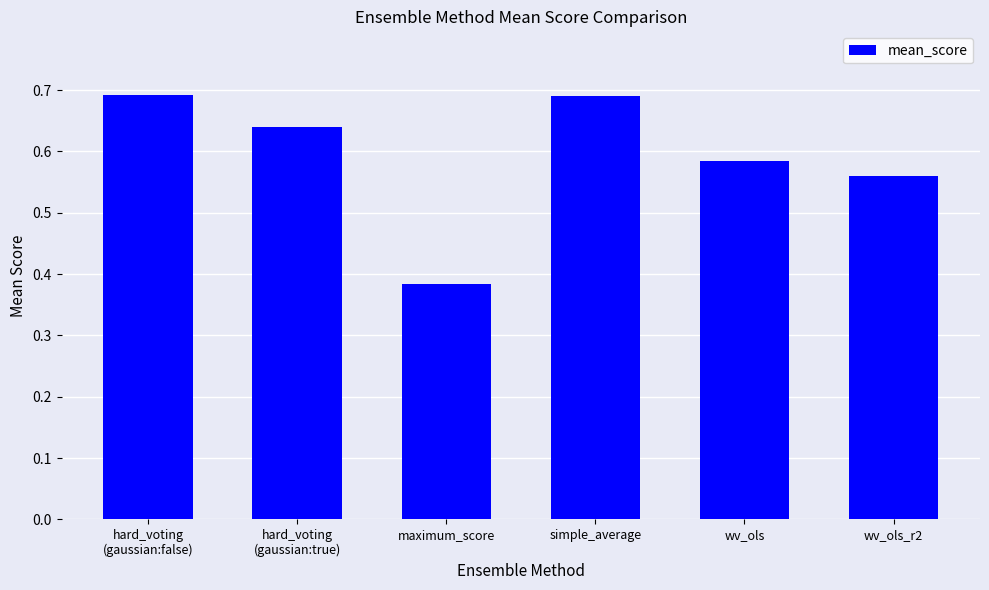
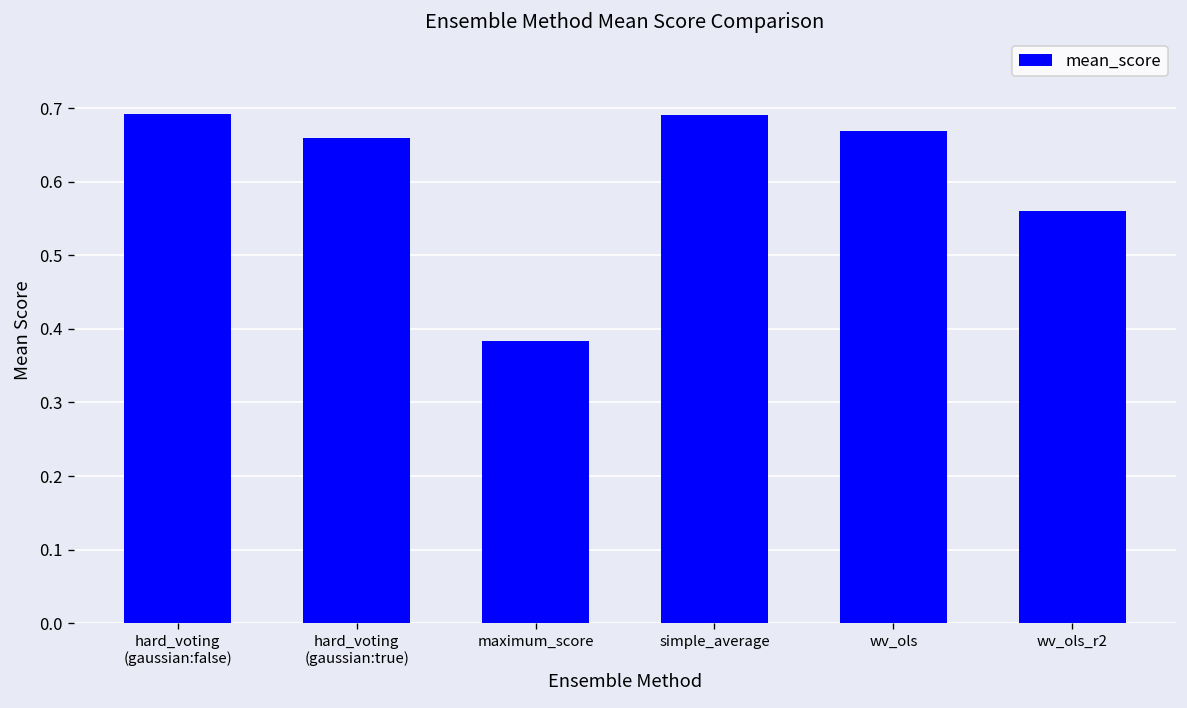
  {
    "hard_voting (gaussian:false)": 0.69,
-   "hard_voting (gaussian:true)": 0.64,
+   "hard_voting (gaussian:true)": 0.66,
    "maximum_score": 0.38,
    "simple_average": 0.69,
-   "wv_ols": 0.58,
+   "wv_ols": 0.67,
    "wv_ols_r2": 0.56
  }
